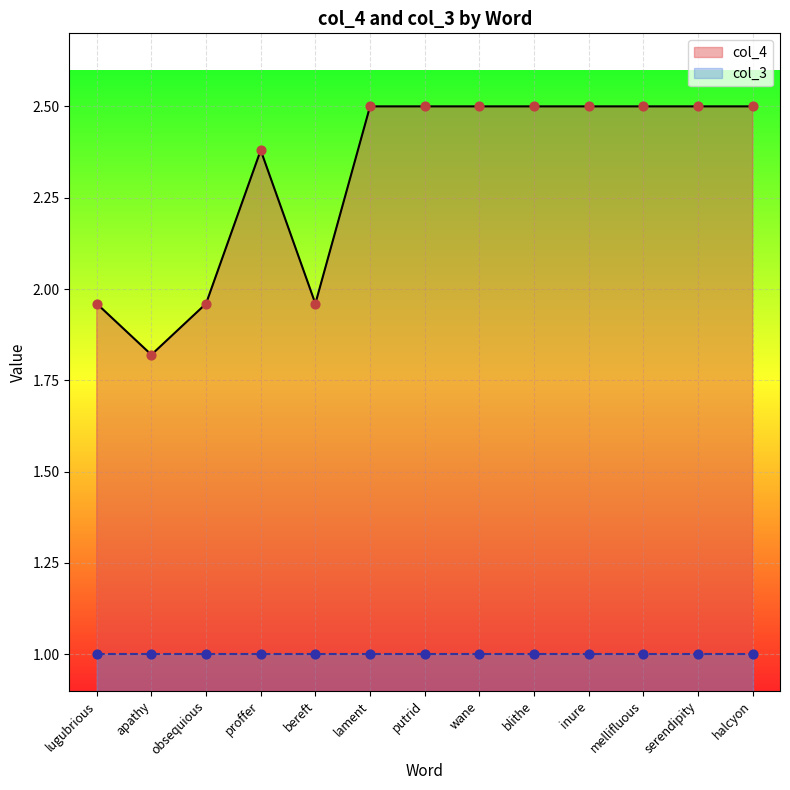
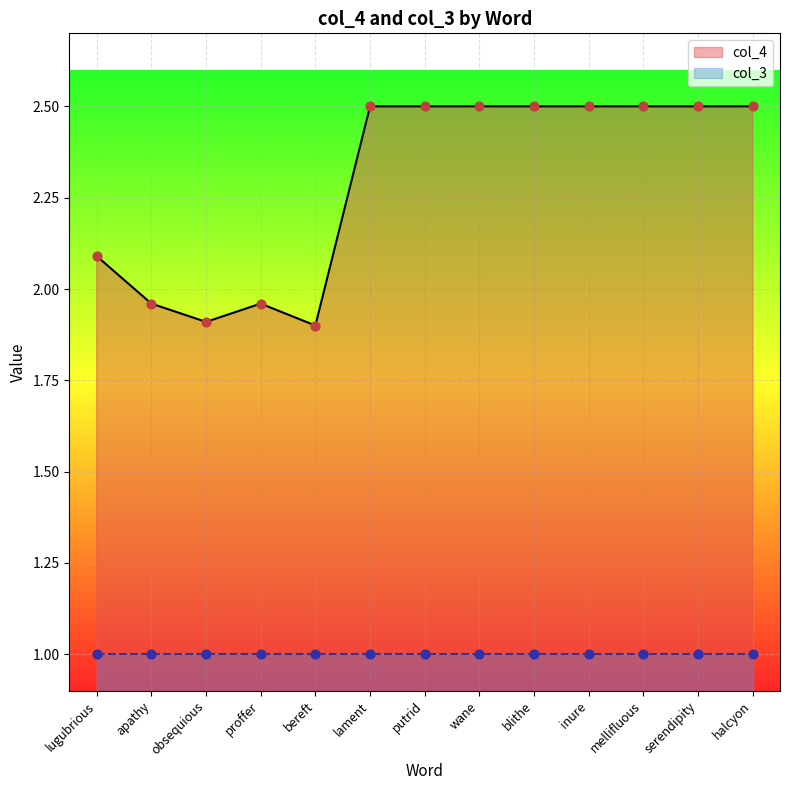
  {
    "col_4": {
-     "lugubrious": 1.96,
-     "apathy": 1.82,
-     "obsequious": 1.96,
-     "proffer": 2.38,
-     "bereft": 1.96,
+     "lugubrious": 2.09,
+     "apathy": 1.96,
+     "obsequious": 1.91,
+     "proffer": 1.96,
+     "bereft": 1.90,
      "lament": 2.50,
      "putrid": 2.50,
      "wane": 2.50,
      "blithe": 2.50,
      "inure": 2.50,
      "mellifluous": 2.50,
      "serendipity": 2.50,
      "halcyon": 2.50
    },
    "col_3": {
      "lugubrious": 1.00,
      "apathy": 1.00,
      "obsequious": 1.00,
      "proffer": 1.00,
      "bereft": 1.00,
      "lament": 1.00,
      "putrid": 1.00,
      "wane": 1.00,
      "blithe": 1.00,
      "inure": 1.00,
      "mellifluous": 1.00,
      "serendipity": 1.00,
      "halcyon": 1.00
    }
  }
